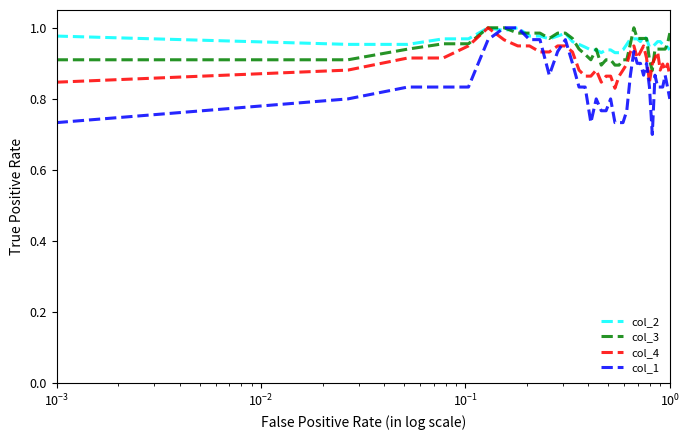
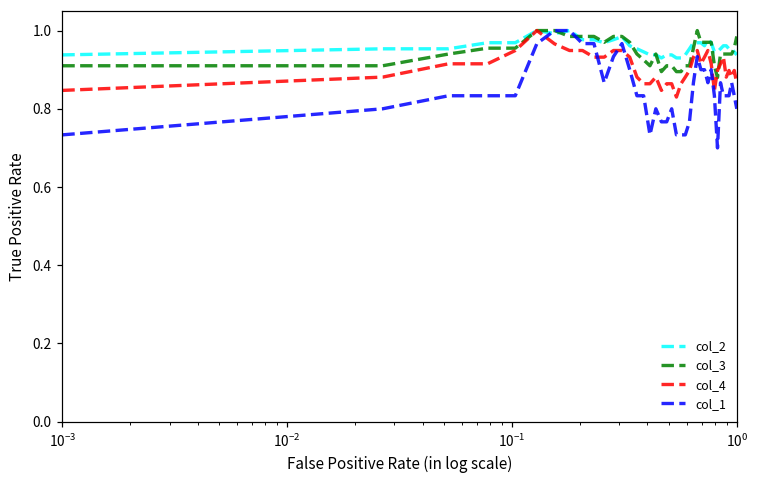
  {
    "col_2": {
-     "10^-3": 0.98,
+     "10^-3": 0.94,
      "10^0": 0.94
    },
    "col_3": {
      "10^-3": 0.91,
      "10^0": 0.99
    },
    "col_4": {
      "10^-3": 0.85,
      "10^0": 0.86
    },
    "col_1": {
      "10^-3": 0.73,
      "10^0": 0.80
    }
  }
